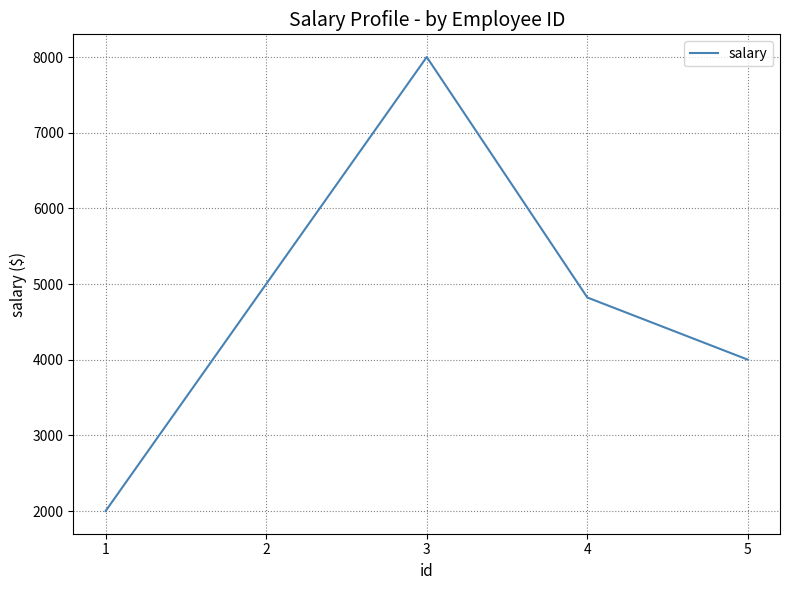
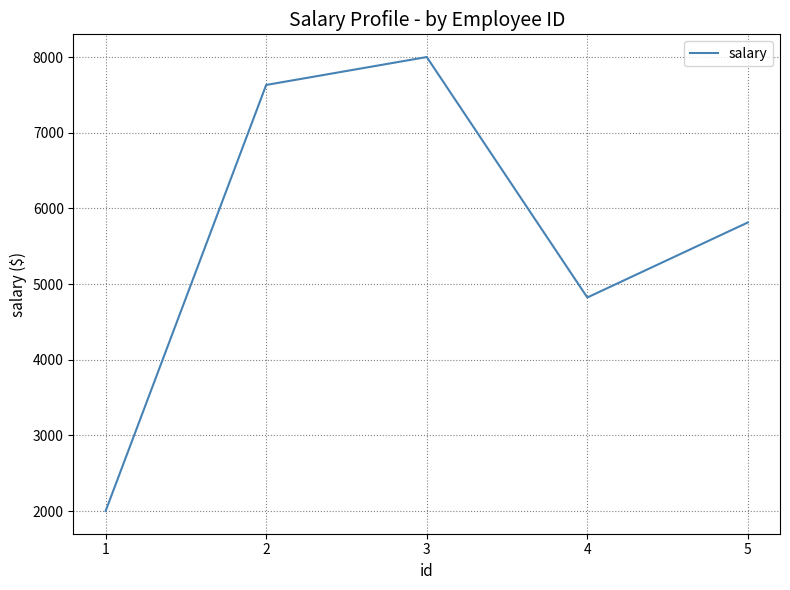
  {
    "1": 2000,
-   "2": 5000,
+   "2": 7600,
    "3": 8000,
    "4": 4800,
-   "5": 4000
+   "5": 5800
  }
